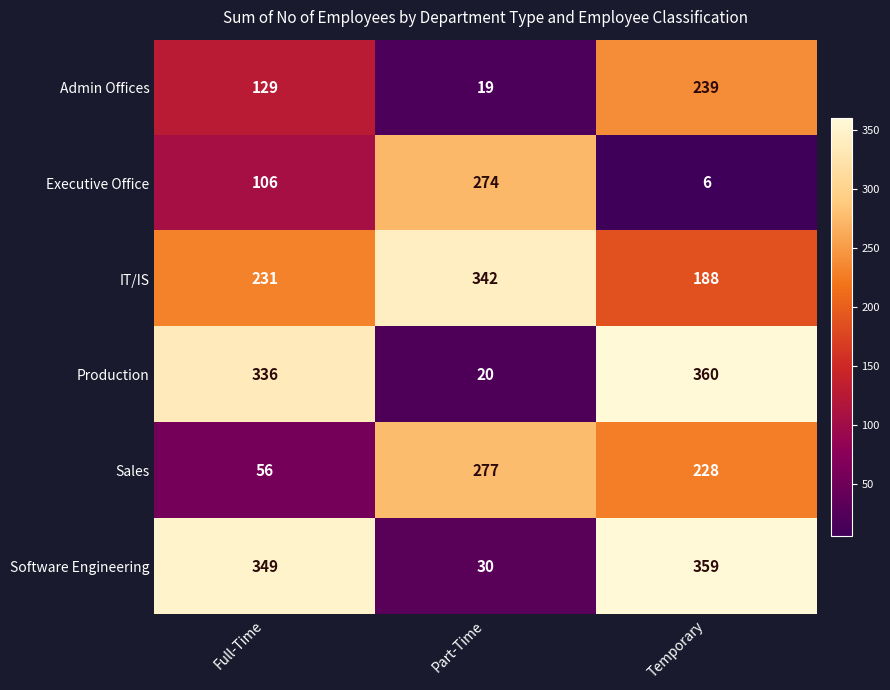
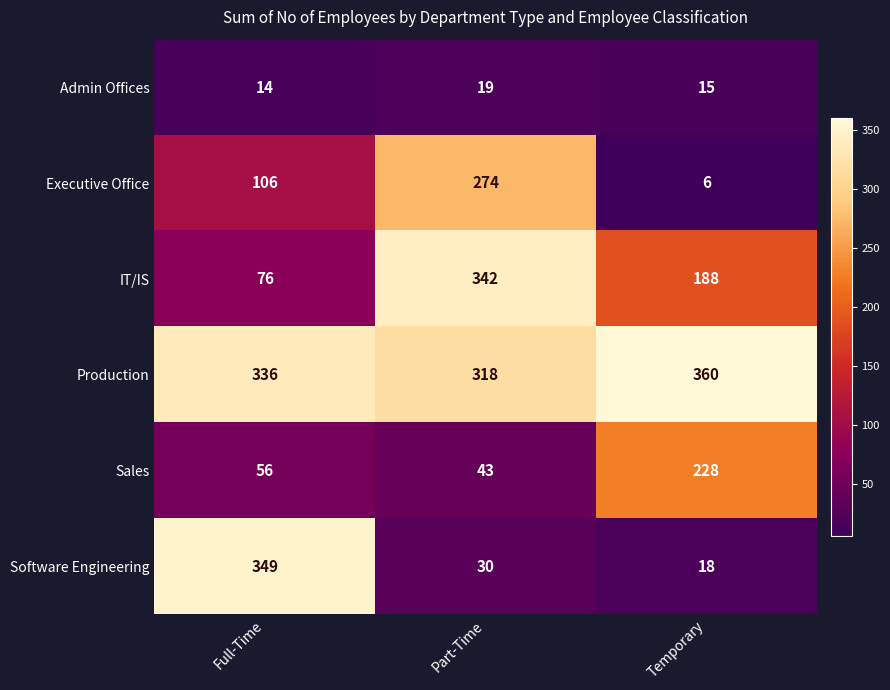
  {
    "Admin Offices": {
-     "Full-Time": 129,
+     "Full-Time": 14,
      "Part-Time": 19,
-     "Temporary": 239
+     "Temporary": 15
    },
    "Executive Office": {
      "Full-Time": 106,
      "Part-Time": 274,
      "Temporary": 6
    },
    "IT/IS": {
-     "Full-Time": 231,
+     "Full-Time": 76,
      "Part-Time": 342,
      "Temporary": 188
    },
    "Production": {
      "Full-Time": 336,
-     "Part-Time": 20,
+     "Part-Time": 318,
      "Temporary": 360
    },
    "Sales": {
      "Full-Time": 56,
-     "Part-Time": 277,
+     "Part-Time": 43,
      "Temporary": 228
    },
    "Software Engineering": {
      "Full-Time": 349,
      "Part-Time": 30,
-     "Temporary": 359
+     "Temporary": 18
    }
  }
